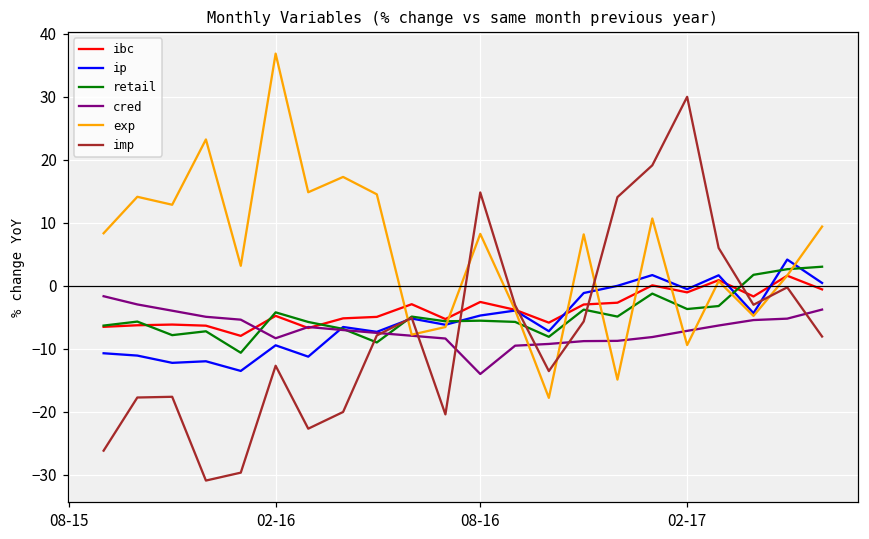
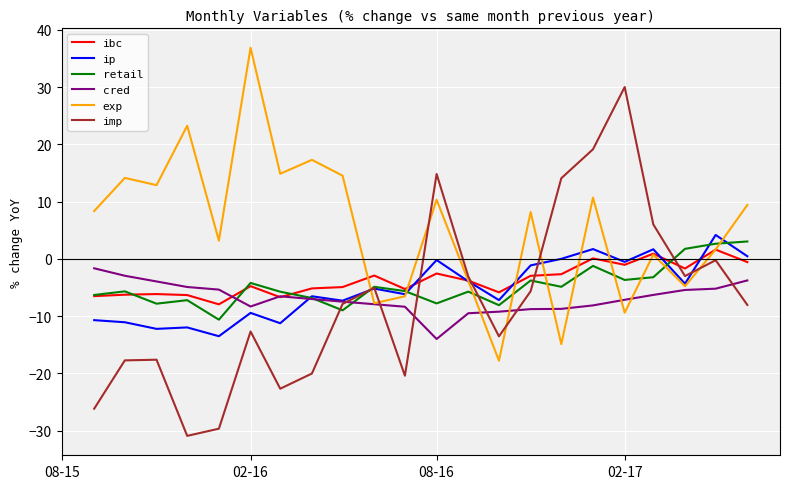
  {
    "ibc": {
      "02-16": -5,
      "08-16": -3,
      "02-17": -1
    },
    "ip": {
      "02-16": -9,
-     "08-16": -5,
+     "08-16": 0,
      "02-17": -1
    },
    "retail": {
      "02-16": -4,
-     "08-16": -6,
+     "08-16": -8,
      "02-17": -4
    },
    "cred": {
      "02-16": -8,
      "08-16": -14,
      "02-17": -7
    },
    "exp": {
      "02-16": 37,
-     "08-16": 8,
+     "08-16": 10,
      "02-17": -9
    },
    "imp": {
      "02-16": -13,
      "08-16": 15,
      "02-17": 30
    }
  }
